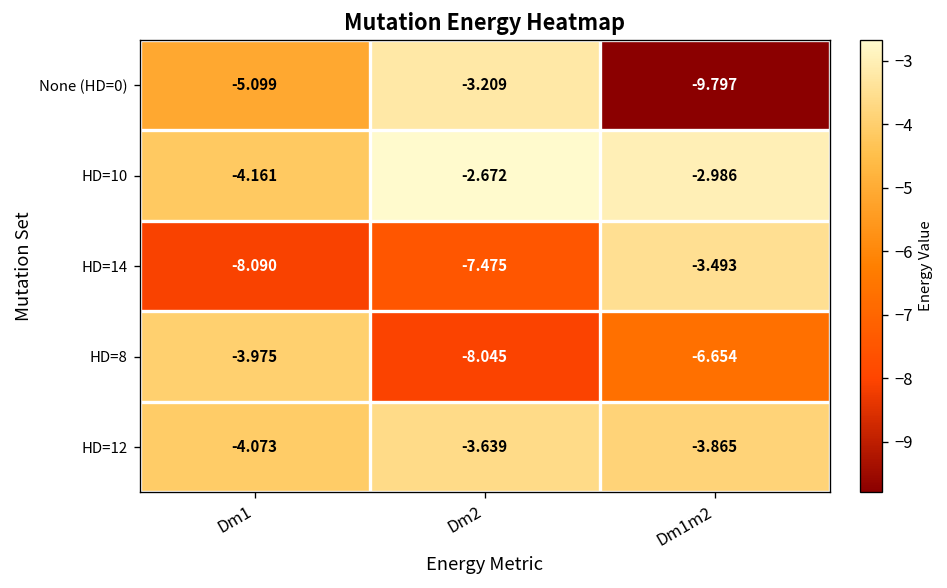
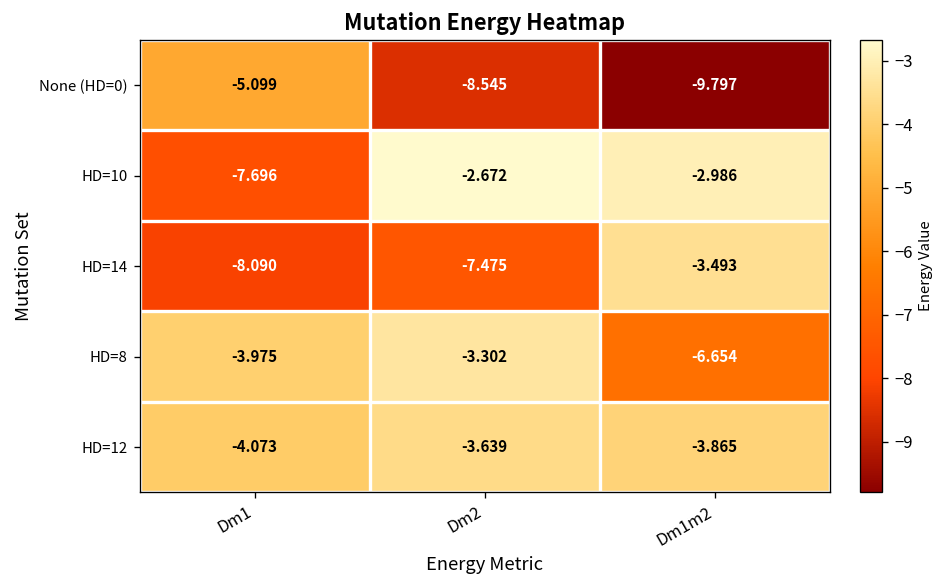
  {
    "None (HD=0)": {
      "Dm1": -5.099,
-     "Dm2": -3.209,
+     "Dm2": -8.545,
      "Dm1m2": -9.797
    },
    "HD=10": {
-     "Dm1": -4.161,
+     "Dm1": -7.696,
      "Dm2": -2.672,
      "Dm1m2": -2.986
    },
    "HD=14": {
      "Dm1": -8.090,
      "Dm2": -7.475,
      "Dm1m2": -3.493
    },
    "HD=8": {
      "Dm1": -3.975,
-     "Dm2": -8.045,
+     "Dm2": -3.302,
      "Dm1m2": -6.654
    },
    "HD=12": {
      "Dm1": -4.073,
      "Dm2": -3.639,
      "Dm1m2": -3.865
    }
  }
